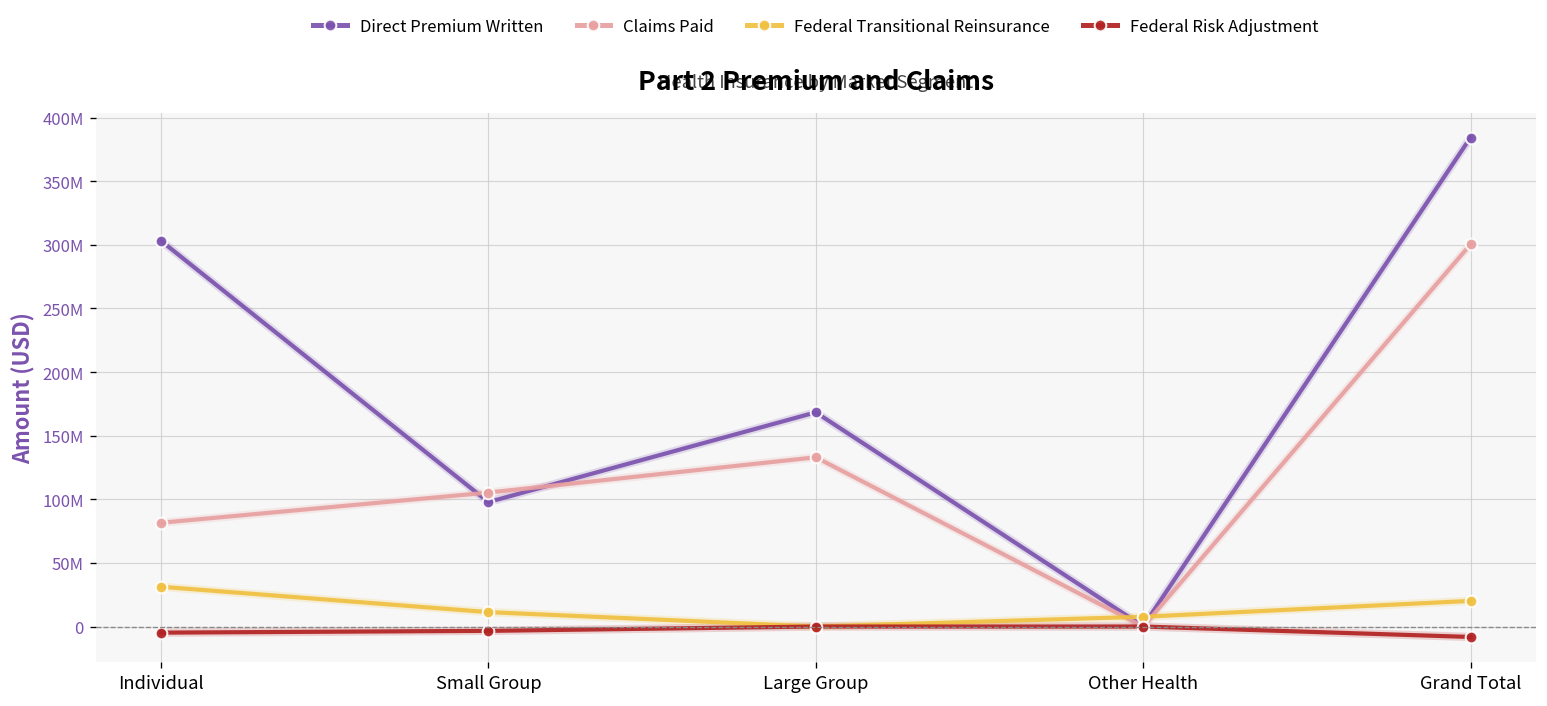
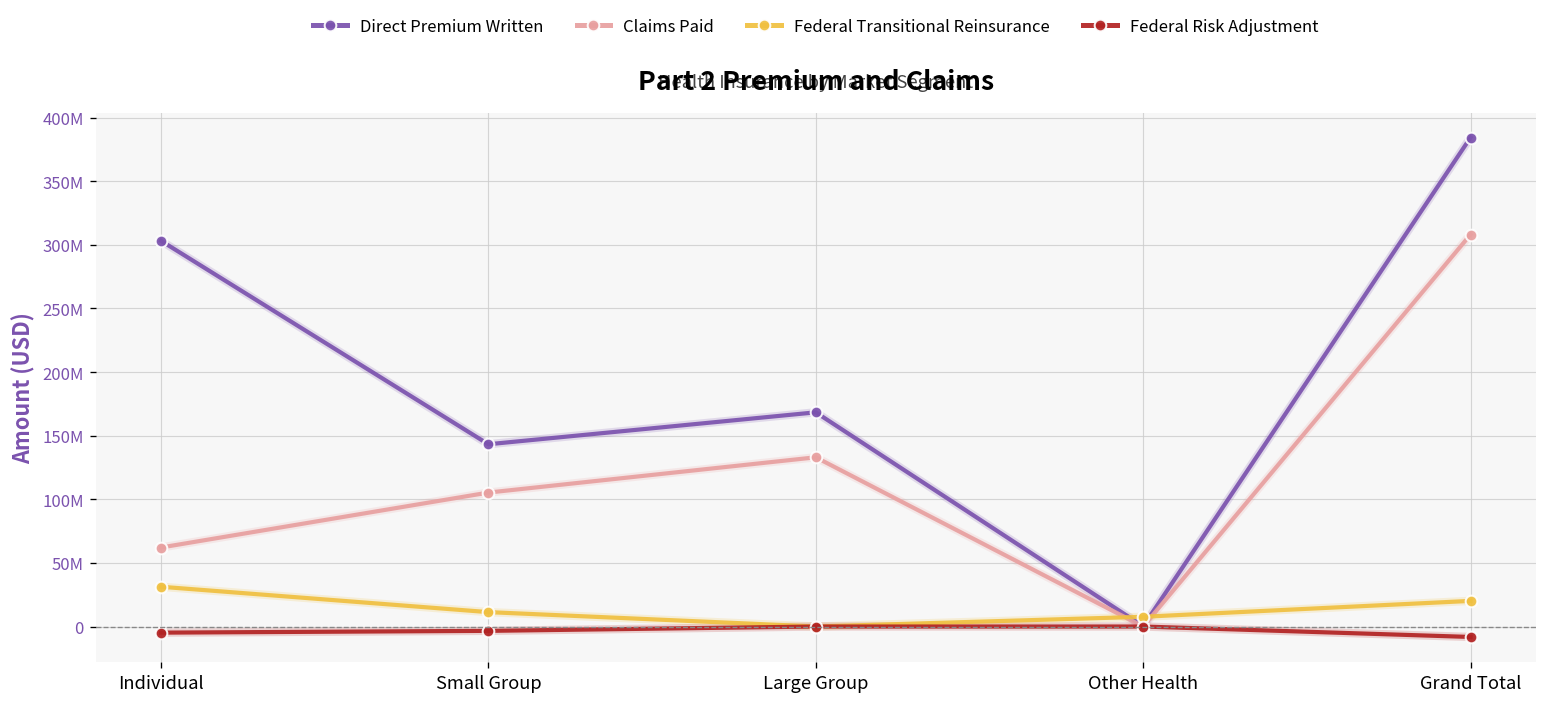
  {
    "Direct Premium Written": {
      "Individual": 303000000,
-     "Small Group": 98000000,
+     "Small Group": 143000000,
      "Large Group": 168000000,
      "Grand Total": 384000000
    },
    "Claims Paid": {
-     "Individual": 82000000,
+     "Individual": 62000000,
      "Small Group": 105000000,
      "Large Group": 133000000,
-     "Grand Total": 300000000
+     "Grand Total": 308000000
    },
    "Federal Transitional Reinsurance": {
      "Individual": 31000000,
      "Small Group": 11000000,
      "Other Health": 8000000,
      "Grand Total": 20000000
    },
    "Federal Risk Adjustment": {
      "Individual": -5000000,
      "Small Group": -3000000,
      "Grand Total": -8000000
    }
  }
